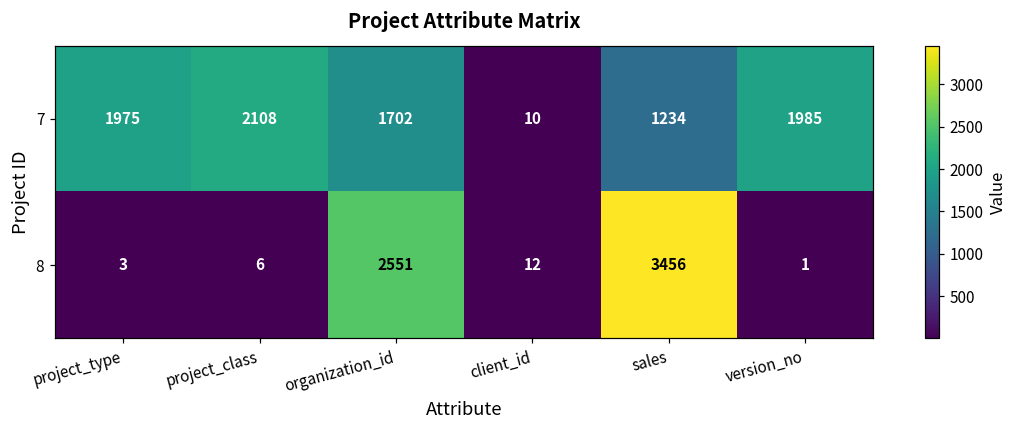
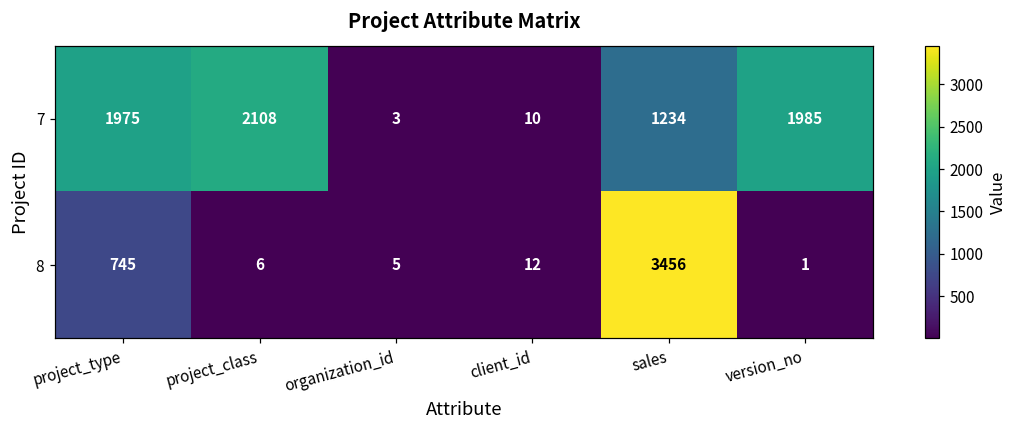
  {
    "7": {
      "project_type": 1975,
      "project_class": 2108,
-     "organization_id": 1702,
+     "organization_id": 3,
      "client_id": 10,
      "sales": 1234,
      "version_no": 1985
    },
    "8": {
-     "project_type": 3,
+     "project_type": 745,
      "project_class": 6,
-     "organization_id": 2551,
+     "organization_id": 5,
      "client_id": 12,
      "sales": 3456,
      "version_no": 1
    }
  }
